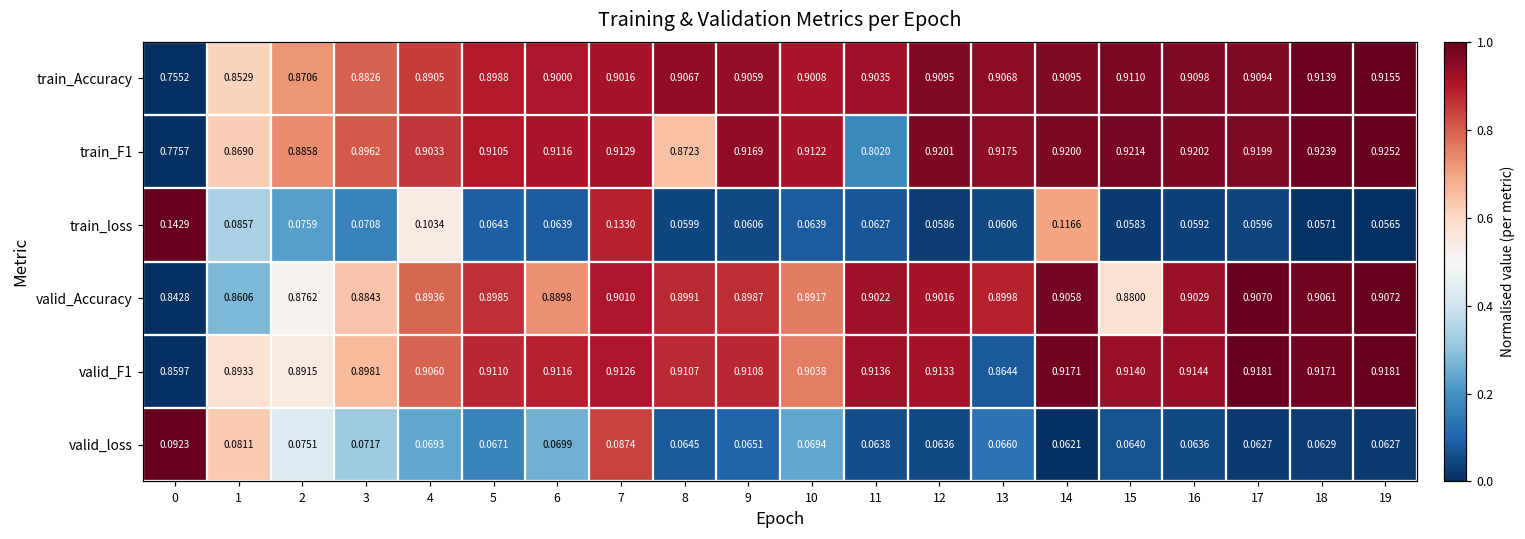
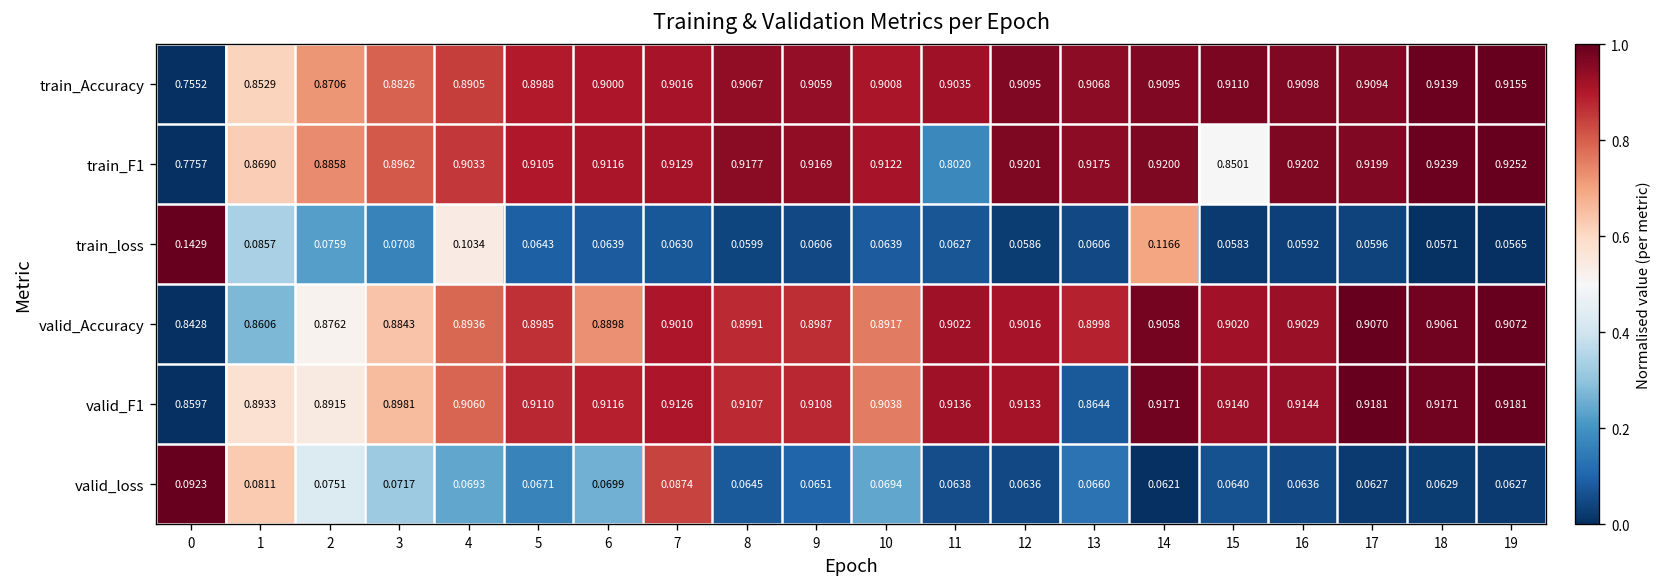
  {
    "train_Accuracy": {
      "0": 0.7552,
      "1": 0.8529,
      "2": 0.8706,
      "3": 0.8826,
      "4": 0.8905,
      "5": 0.8988,
      "6": 0.9000,
      "7": 0.9016,
      "8": 0.9067,
      "9": 0.9059,
      "10": 0.9008,
      "11": 0.9035,
      "12": 0.9095,
      "13": 0.9068,
      "14": 0.9095,
      "15": 0.9110,
      "16": 0.9098,
      "17": 0.9094,
      "18": 0.9139,
      "19": 0.9155
    },
    "train_F1": {
      "0": 0.7757,
      "1": 0.8690,
      "2": 0.8858,
      "3": 0.8962,
      "4": 0.9033,
      "5": 0.9105,
      "6": 0.9116,
      "7": 0.9129,
-     "8": 0.8723,
+     "8": 0.9177,
      "9": 0.9169,
      "10": 0.9122,
      "11": 0.8020,
      "12": 0.9201,
      "13": 0.9175,
      "14": 0.9200,
-     "15": 0.9214,
+     "15": 0.8501,
      "16": 0.9202,
      "17": 0.9199,
      "18": 0.9239,
      "19": 0.9252
    },
    "train_loss": {
      "0": 0.1429,
      "1": 0.0857,
      "2": 0.0759,
      "3": 0.0708,
      "4": 0.1034,
      "5": 0.0643,
      "6": 0.0639,
-     "7": 0.1330,
+     "7": 0.0630,
      "8": 0.0599,
      "9": 0.0606,
      "10": 0.0639,
      "11": 0.0627,
      "12": 0.0586,
      "13": 0.0606,
      "14": 0.1166,
      "15": 0.0583,
      "16": 0.0592,
      "17": 0.0596,
      "18": 0.0571,
      "19": 0.0565
    },
    "valid_Accuracy": {
      "0": 0.8428,
      "1": 0.8606,
      "2": 0.8762,
      "3": 0.8843,
      "4": 0.8936,
      "5": 0.8985,
      "6": 0.8898,
      "7": 0.9010,
      "8": 0.8991,
      "9": 0.8987,
      "10": 0.8917,
      "11": 0.9022,
      "12": 0.9016,
      "13": 0.8998,
      "14": 0.9058,
-     "15": 0.8800,
+     "15": 0.9020,
      "16": 0.9029,
      "17": 0.9070,
      "18": 0.9061,
      "19": 0.9072
    },
    "valid_F1": {
      "0": 0.8597,
      "1": 0.8933,
      "2": 0.8915,
      "3": 0.8981,
      "4": 0.9060,
      "5": 0.9110,
      "6": 0.9116,
      "7": 0.9126,
      "8": 0.9107,
      "9": 0.9108,
      "10": 0.9038,
      "11": 0.9136,
      "12": 0.9133,
      "13": 0.8644,
      "14": 0.9171,
      "15": 0.9140,
      "16": 0.9144,
      "17": 0.9181,
      "18": 0.9171,
      "19": 0.9181
    },
    "valid_loss": {
      "0": 0.0923,
      "1": 0.0811,
      "2": 0.0751,
      "3": 0.0717,
      "4": 0.0693,
      "5": 0.0671,
      "6": 0.0699,
      "7": 0.0874,
      "8": 0.0645,
      "9": 0.0651,
      "10": 0.0694,
      "11": 0.0638,
      "12": 0.0636,
      "13": 0.0660,
      "14": 0.0621,
      "15": 0.0640,
      "16": 0.0636,
      "17": 0.0627,
      "18": 0.0629,
      "19": 0.0627
    }
  }
